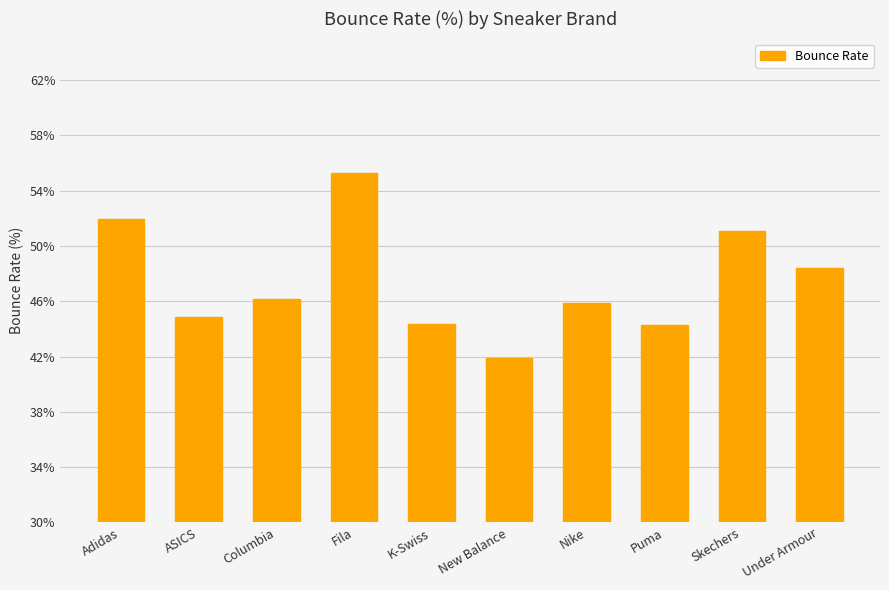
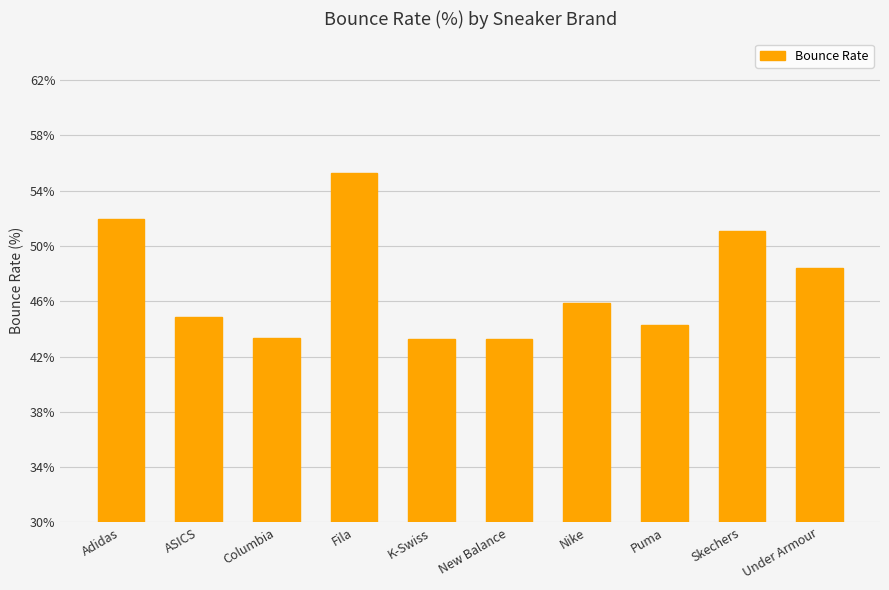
  {
    "Adidas": "51.9%",
    "ASICS": "44.9%",
-   "Columbia": "46.2%",
+   "Columbia": "43.4%",
    "Fila": "55.3%",
-   "K-Swiss": "44.3%",
-   "New Balance": "41.9%",
+   "K-Swiss": "43.3%",
+   "New Balance": "43.3%",
    "Nike": "45.9%",
    "Puma": "44.3%",
    "Skechers": "51.1%",
    "Under Armour": "48.4%"
  }
